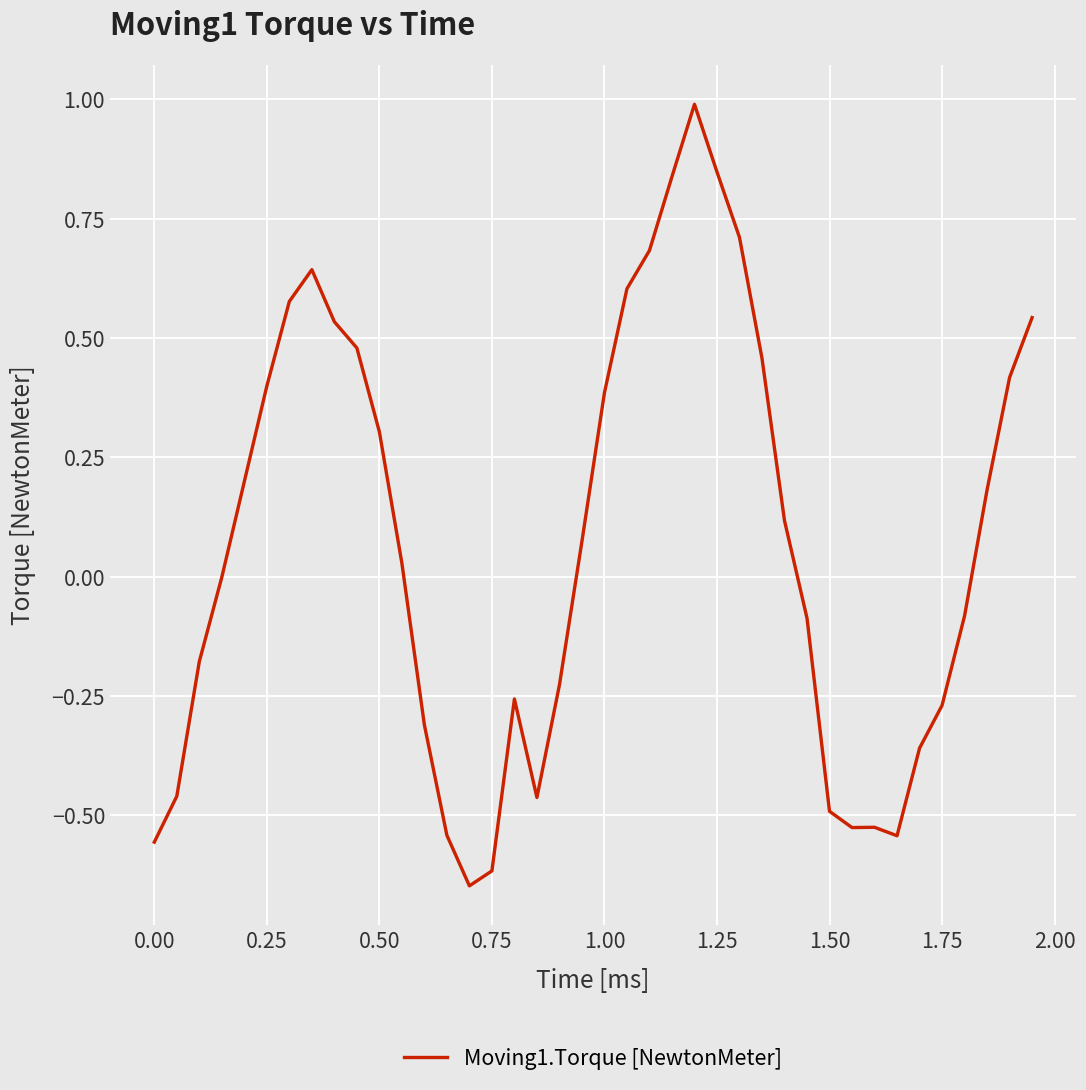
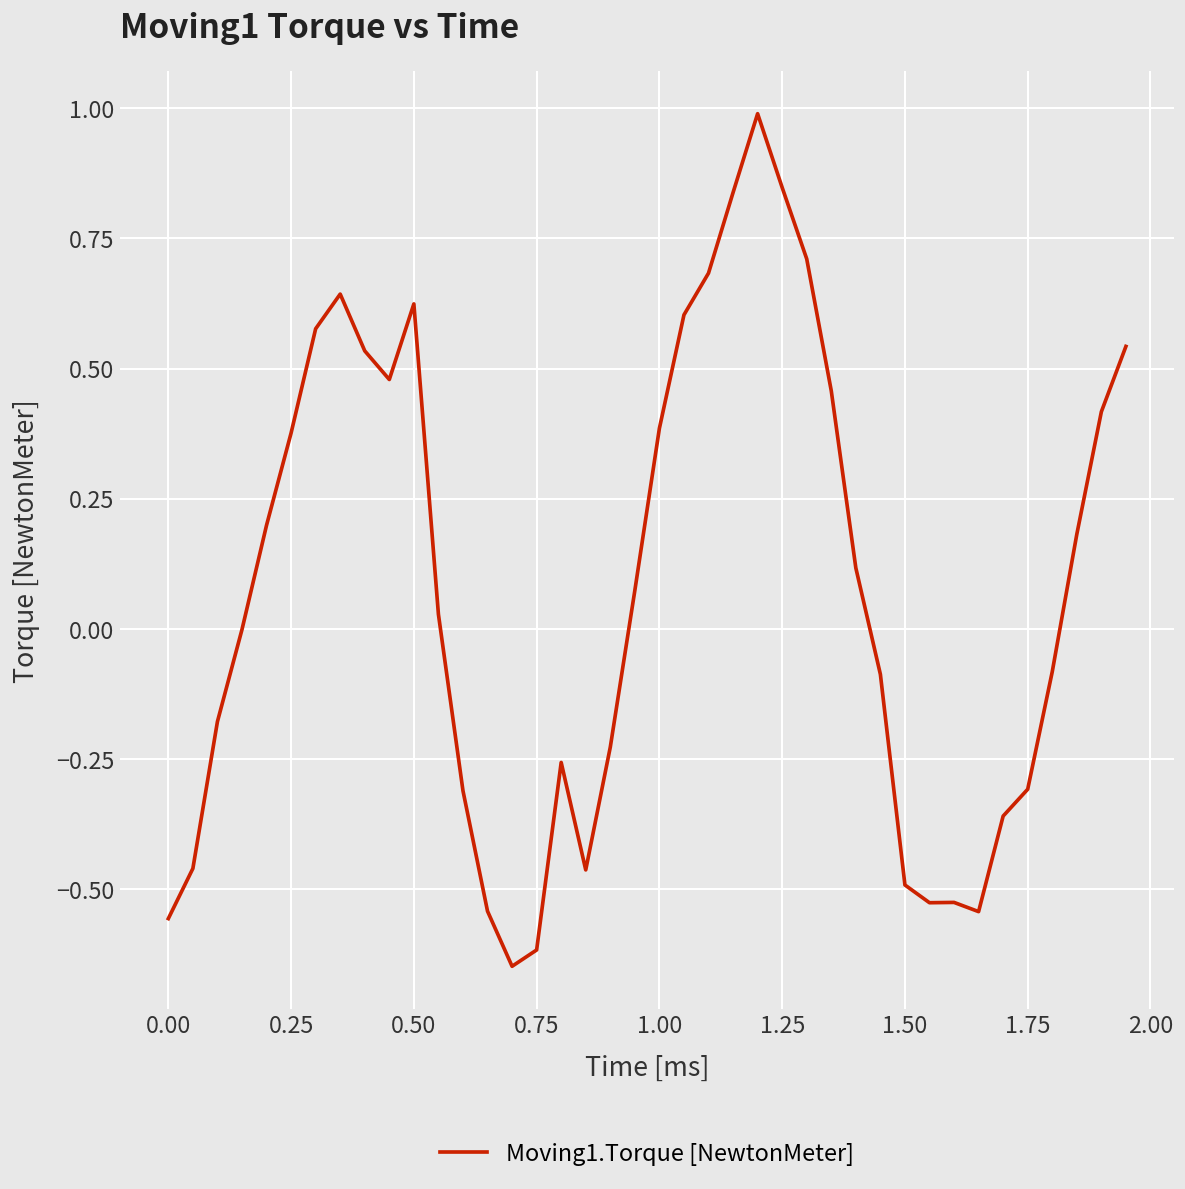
  {
    "0.00": -0.56,
-   "0.25": 0.40,
-   "0.50": 0.30,
+   "0.25": 0.38,
+   "0.50": 0.62,
    "0.75": -0.62,
    "1.00": 0.39,
    "1.25": 0.85,
    "1.50": -0.49,
-   "1.75": -0.27
+   "1.75": -0.31
  }
